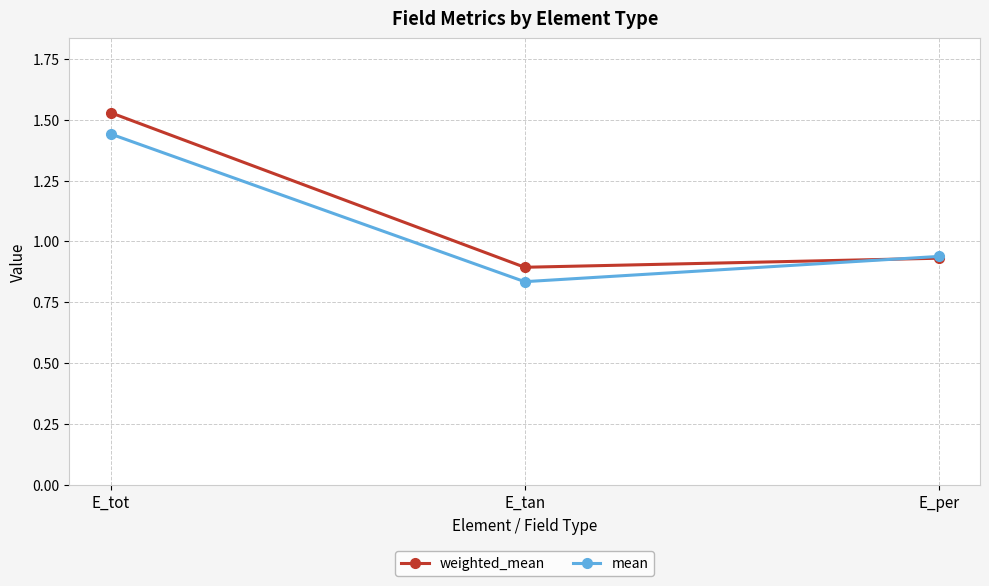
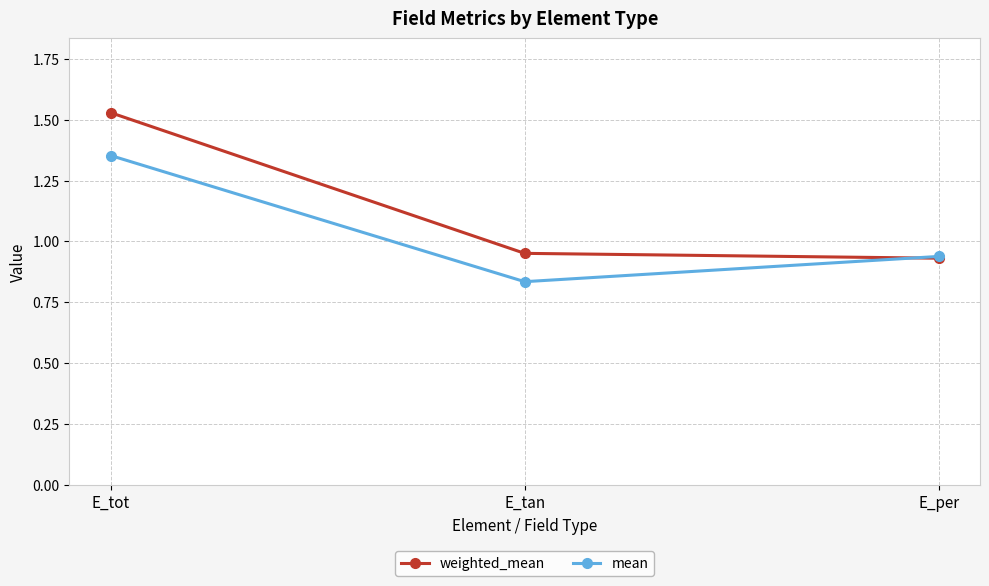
  {
    "weighted_mean": {
      "E_tot": 1.53,
-     "E_tan": 0.89
+     "E_tan": 0.95
    },
    "mean": {
-     "E_tot": 1.44,
+     "E_tot": 1.35,
      "E_tan": 0.83
    }
  }
